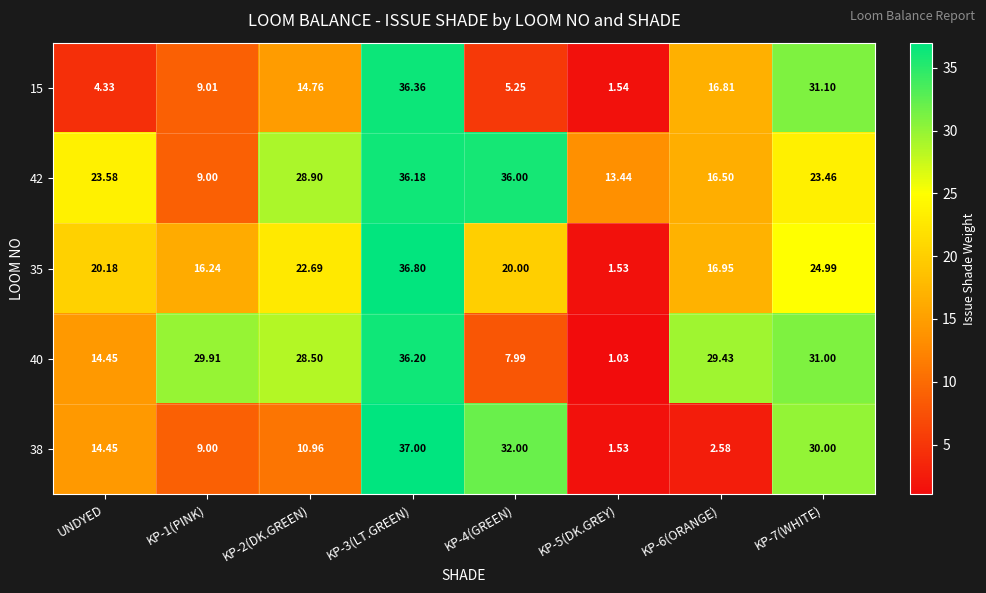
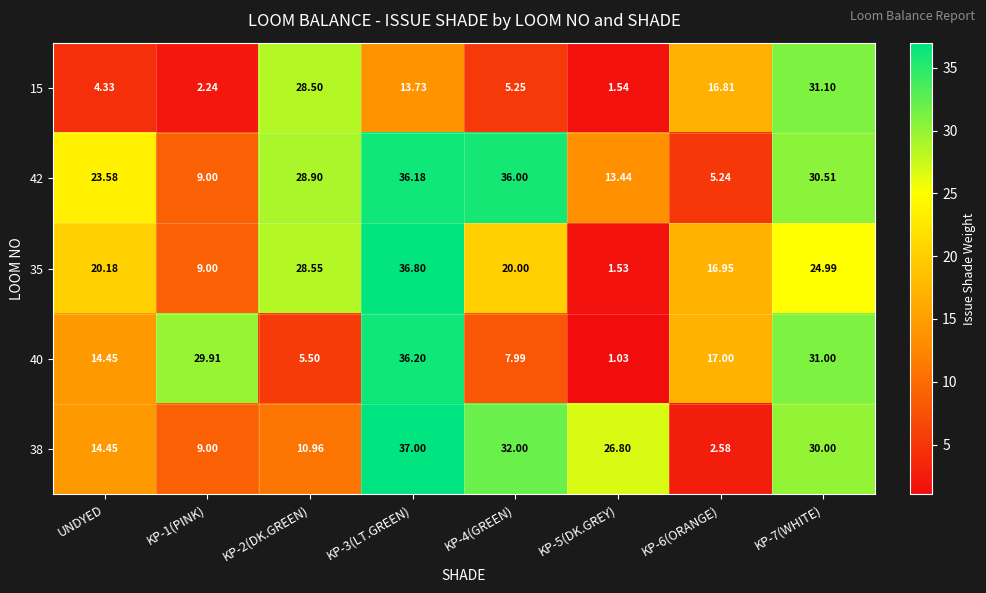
  {
    "15": {
      "UNDYED": 4.33,
-     "KP-1(PINK)": 9.01,
-     "KP-2(DK.GREEN)": 14.76,
-     "KP-3(LT.GREEN)": 36.36,
+     "KP-1(PINK)": 2.24,
+     "KP-2(DK.GREEN)": 28.50,
+     "KP-3(LT.GREEN)": 13.73,
      "KP-4(GREEN)": 5.25,
      "KP-5(DK.GREY)": 1.54,
      "KP-6(ORANGE)": 16.81,
      "KP-7(WHITE)": 31.10
    },
    "42": {
      "UNDYED": 23.58,
      "KP-1(PINK)": 9.00,
      "KP-2(DK.GREEN)": 28.90,
      "KP-3(LT.GREEN)": 36.18,
      "KP-4(GREEN)": 36.00,
      "KP-5(DK.GREY)": 13.44,
-     "KP-6(ORANGE)": 16.50,
-     "KP-7(WHITE)": 23.46
+     "KP-6(ORANGE)": 5.24,
+     "KP-7(WHITE)": 30.51
    },
    "35": {
      "UNDYED": 20.18,
-     "KP-1(PINK)": 16.24,
-     "KP-2(DK.GREEN)": 22.69,
+     "KP-1(PINK)": 9.00,
+     "KP-2(DK.GREEN)": 28.55,
      "KP-3(LT.GREEN)": 36.80,
      "KP-4(GREEN)": 20.00,
      "KP-5(DK.GREY)": 1.53,
      "KP-6(ORANGE)": 16.95,
      "KP-7(WHITE)": 24.99
    },
    "40": {
      "UNDYED": 14.45,
      "KP-1(PINK)": 29.91,
-     "KP-2(DK.GREEN)": 28.50,
+     "KP-2(DK.GREEN)": 5.50,
      "KP-3(LT.GREEN)": 36.20,
      "KP-4(GREEN)": 7.99,
      "KP-5(DK.GREY)": 1.03,
-     "KP-6(ORANGE)": 29.43,
+     "KP-6(ORANGE)": 17.00,
      "KP-7(WHITE)": 31.00
    },
    "38": {
      "UNDYED": 14.45,
      "KP-1(PINK)": 9.00,
      "KP-2(DK.GREEN)": 10.96,
      "KP-3(LT.GREEN)": 37.00,
      "KP-4(GREEN)": 32.00,
-     "KP-5(DK.GREY)": 1.53,
+     "KP-5(DK.GREY)": 26.80,
      "KP-6(ORANGE)": 2.58,
      "KP-7(WHITE)": 30.00
    }
  }
